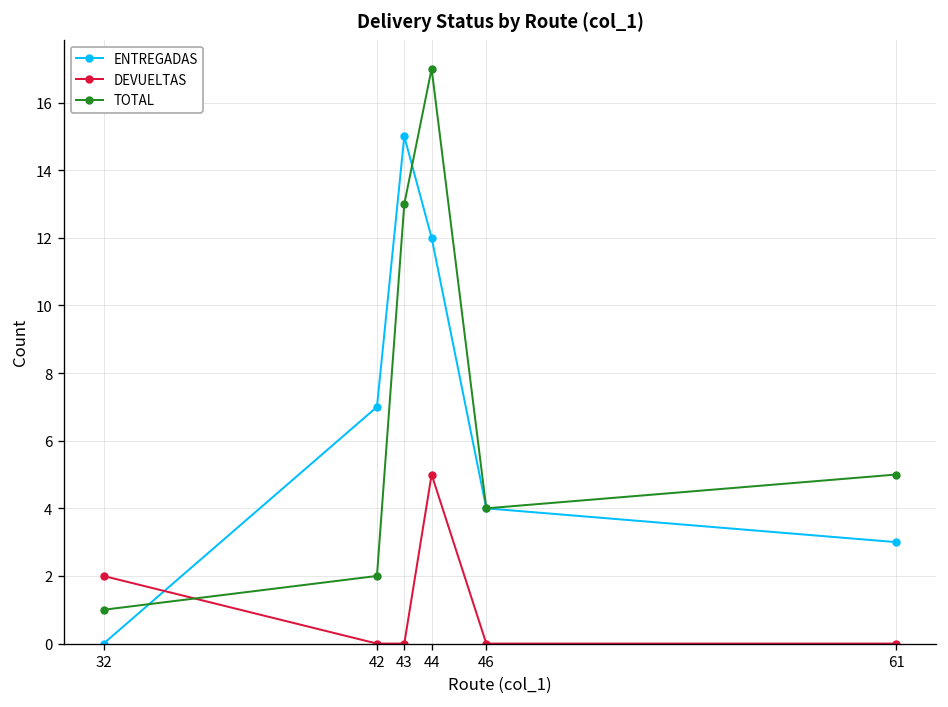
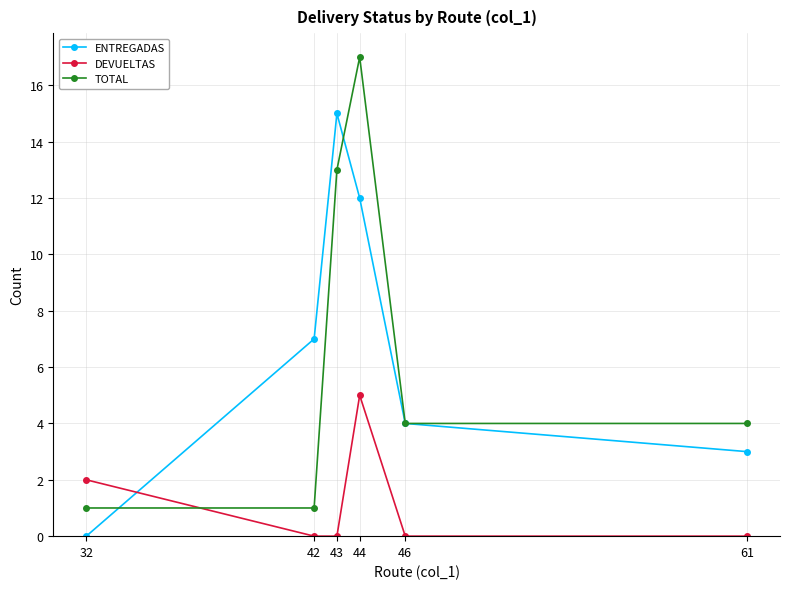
  {
    "ENTREGADAS": {
      "32": 0,
      "42": 7,
      "43": 15,
      "44": 12,
      "61": 3
    },
    "DEVUELTAS": {
      "32": 2,
      "42": 0,
      "43": 0,
      "44": 5,
      "46": 0,
      "61": 0
    },
    "TOTAL": {
      "32": 1,
-     "42": 2,
+     "42": 1,
      "43": 13,
      "44": 17,
-     "61": 5
+     "61": 4
    }
  }
